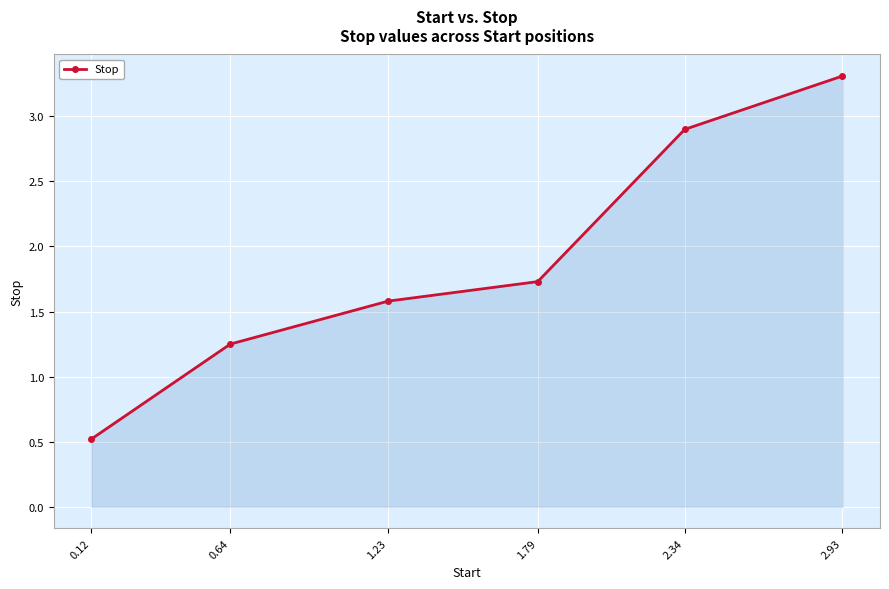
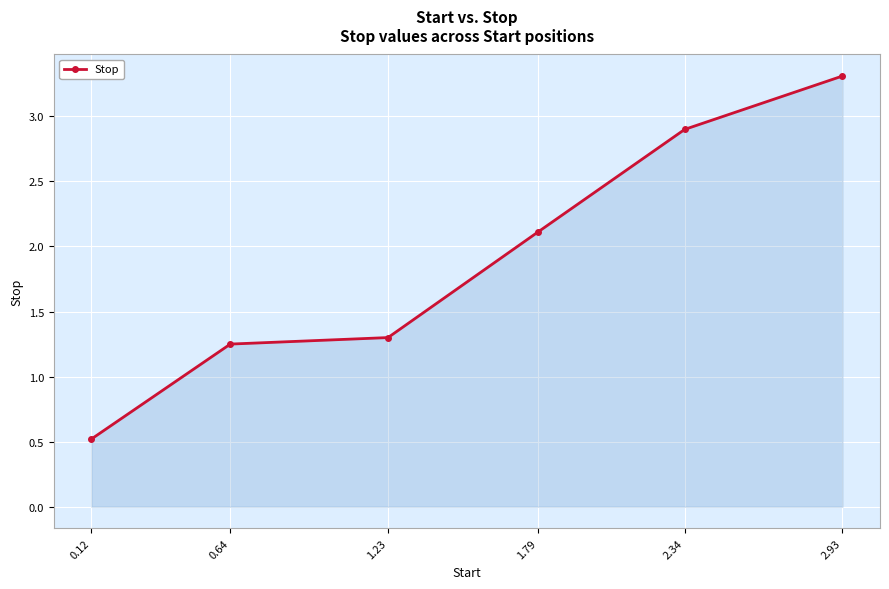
  {
    "0.12": 0.52,
    "0.64": 1.25,
-   "1.23": 1.58,
-   "1.79": 1.73,
+   "1.23": 1.30,
+   "1.79": 2.11,
    "2.34": 2.90,
    "2.93": 3.31
  }
